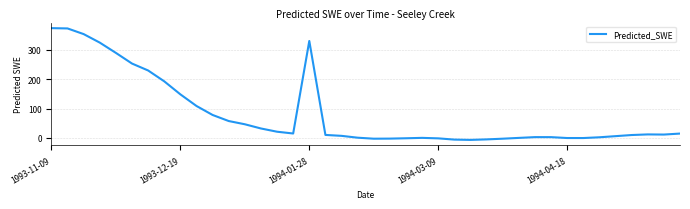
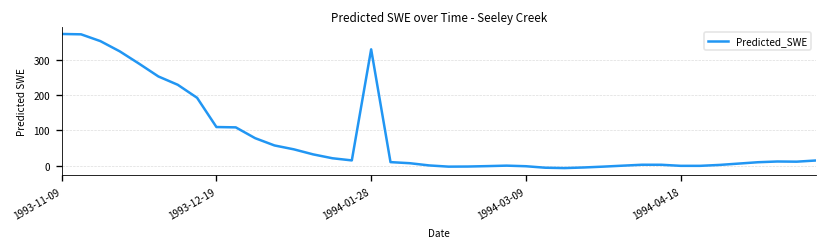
  {
    "1993-11-09": 370,
-   "1993-12-19": 150,
+   "1993-12-19": 110,
    "1994-01-28": 330,
    "1994-03-09": 0,
    "1994-04-18": 0
  }
